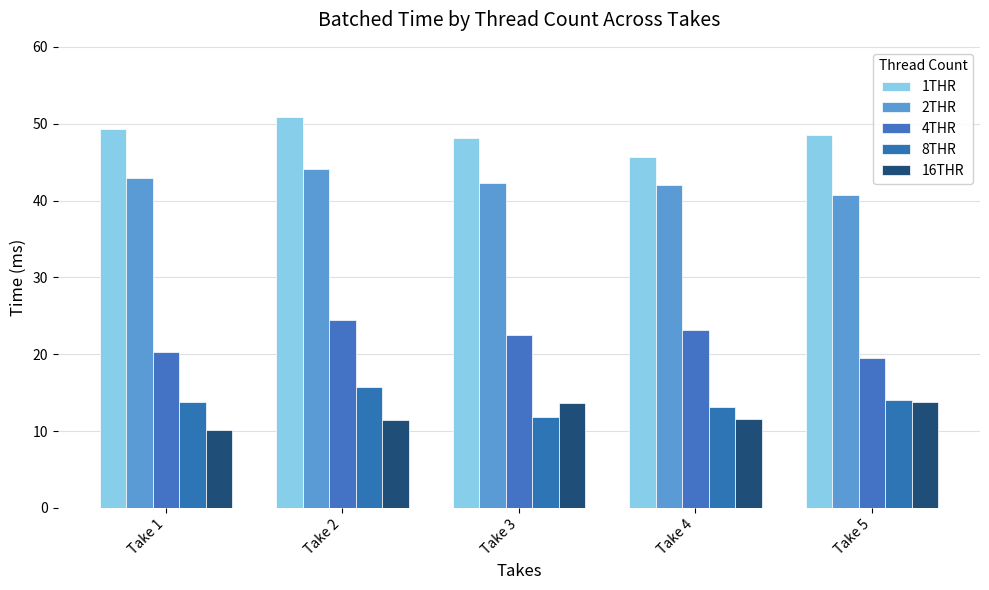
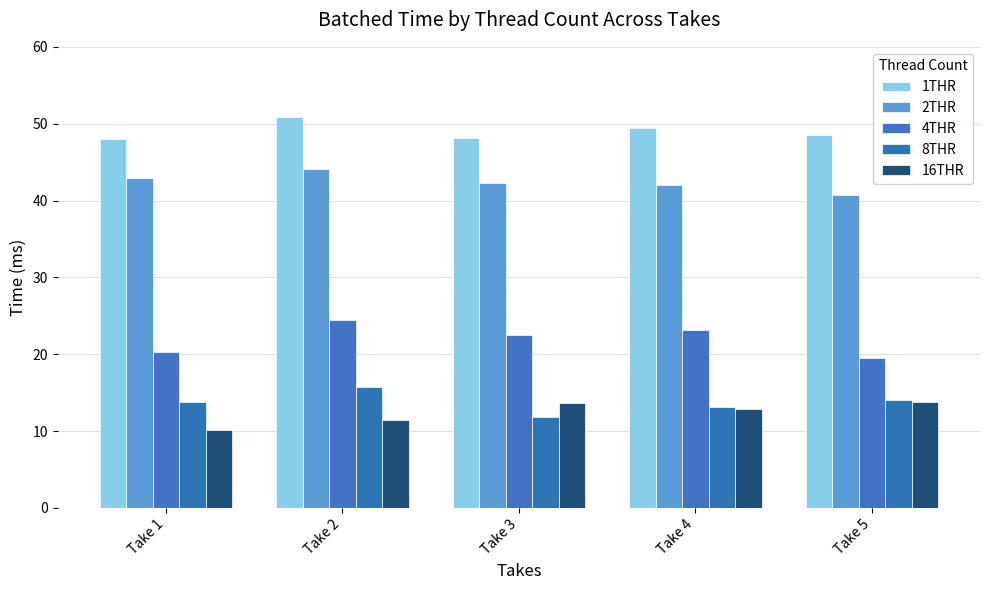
  {
    "1THR": {
-     "Take 1": 49,
+     "Take 1": 48,
      "Take 2": 51,
      "Take 3": 48,
-     "Take 4": 46,
+     "Take 4": 49,
      "Take 5": 48
    },
    "16THR": {
      "Take 1": 10,
      "Take 2": 11,
      "Take 3": 14,
-     "Take 4": 12,
+     "Take 4": 13,
      "Take 5": 14
    }
  }
